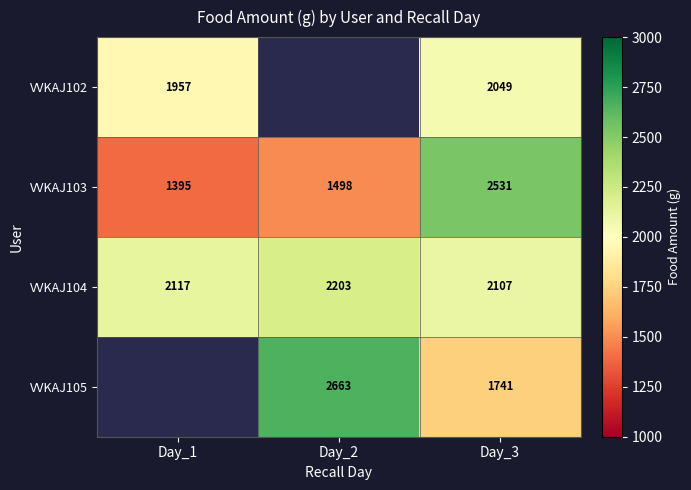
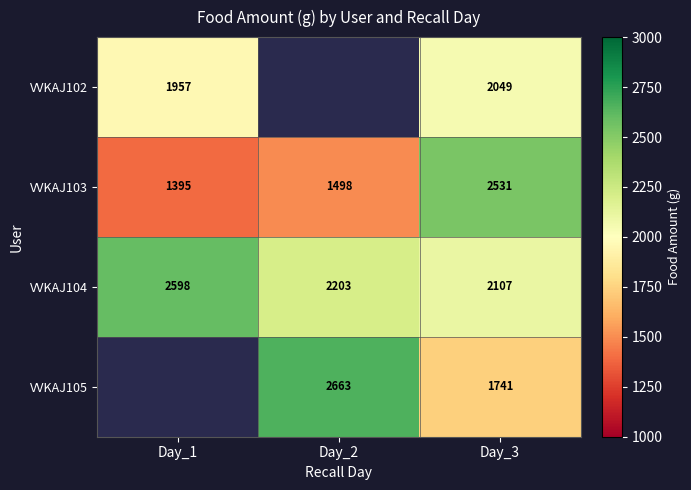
  {
    "VVKAJ102": {
      "Day_1": 1957,
      "Day_3": 2049
    },
    "VVKAJ103": {
      "Day_1": 1395,
      "Day_2": 1498,
      "Day_3": 2531
    },
    "VVKAJ104": {
-     "Day_1": 2117,
+     "Day_1": 2598,
      "Day_2": 2203,
      "Day_3": 2107
    },
    "VVKAJ105": {
      "Day_2": 2663,
      "Day_3": 1741
    }
  }
